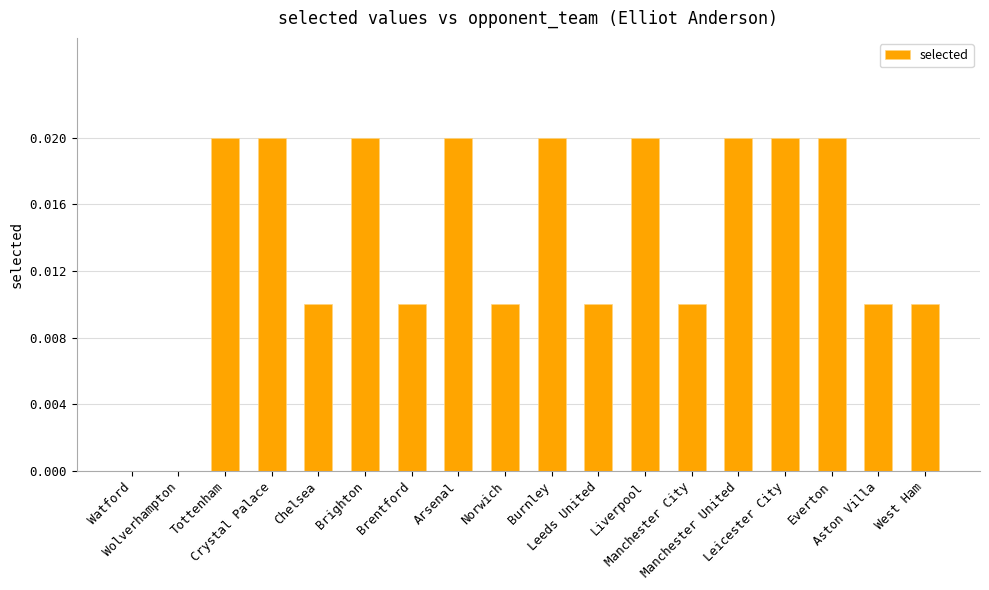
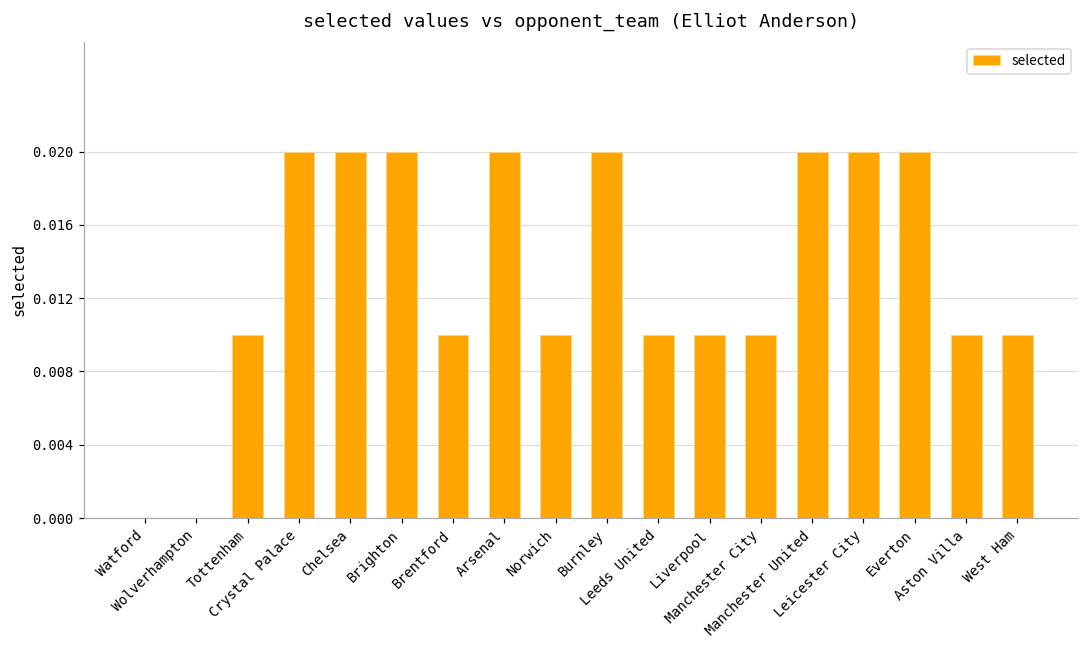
  {
    "Watford": 0.00,
    "Wolverhampton": 0.00,
-   "Tottenham": 0.02,
+   "Tottenham": 0.01,
    "Crystal Palace": 0.02,
-   "Chelsea": 0.01,
+   "Chelsea": 0.02,
    "Brighton": 0.02,
    "Brentford": 0.01,
    "Arsenal": 0.02,
    "Norwich": 0.01,
    "Burnley": 0.02,
    "Leeds United": 0.01,
-   "Liverpool": 0.02,
+   "Liverpool": 0.01,
    "Manchester City": 0.01,
    "Manchester United": 0.02,
    "Leicester City": 0.02,
    "Everton": 0.02,
    "Aston Villa": 0.01,
    "West Ham": 0.01
  }
